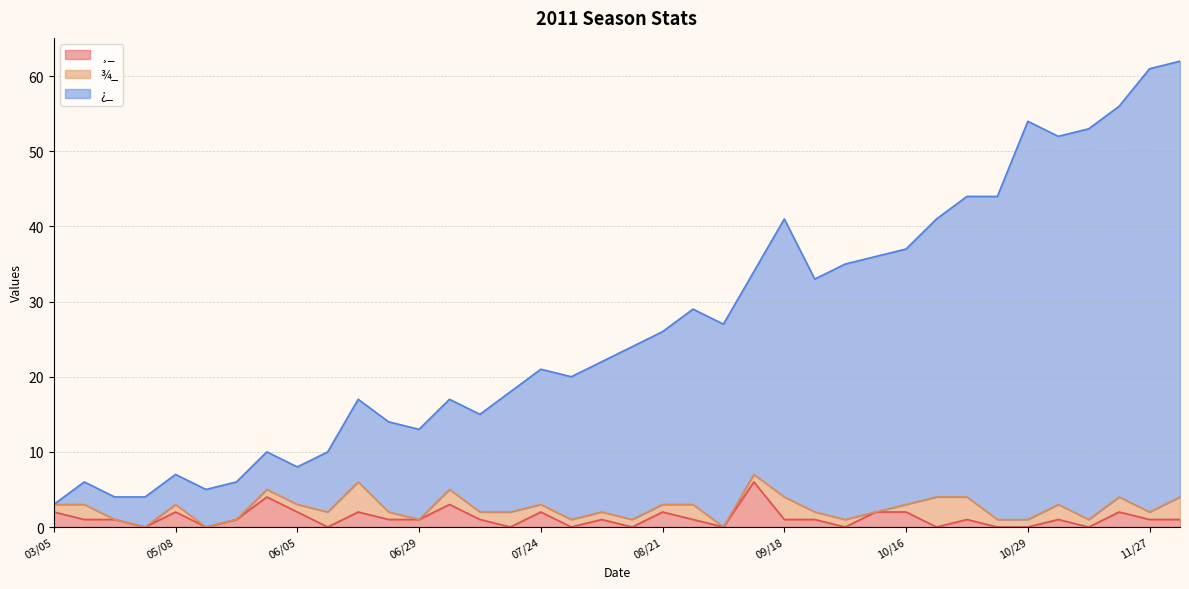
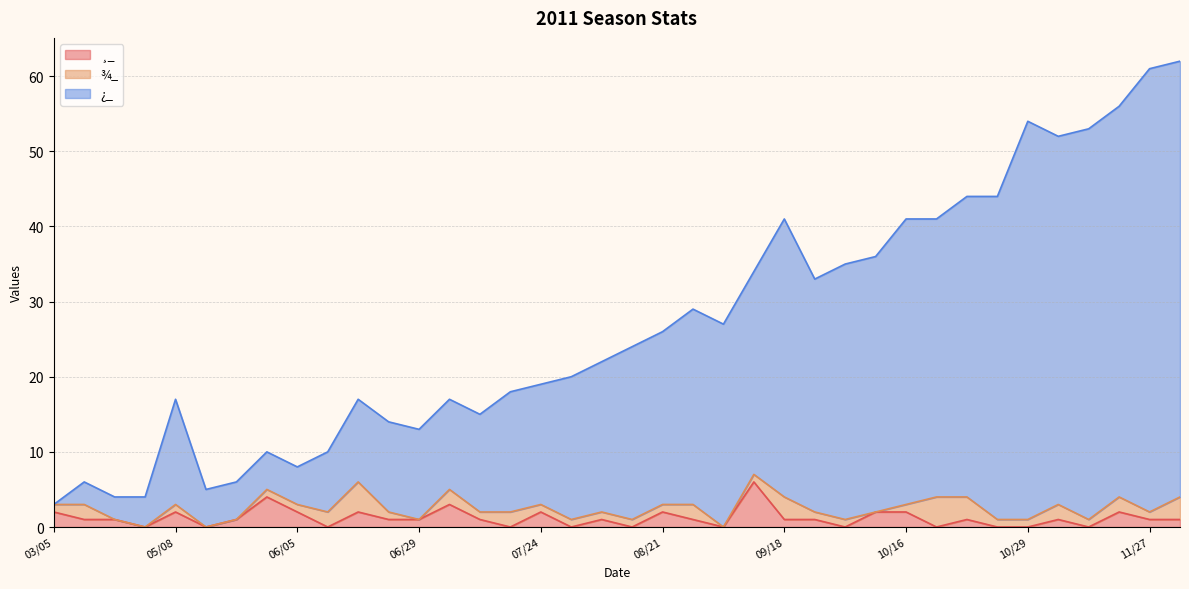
  {
    "¿_": {
-     "05/08": 4,
+     "05/08": 14,
      "06/05": 5,
      "06/29": 12,
-     "07/24": 18,
+     "07/24": 16,
      "08/21": 23,
      "09/18": 37,
-     "10/16": 34,
+     "10/16": 38,
      "10/29": 53,
      "11/27": 59
    }
  }
